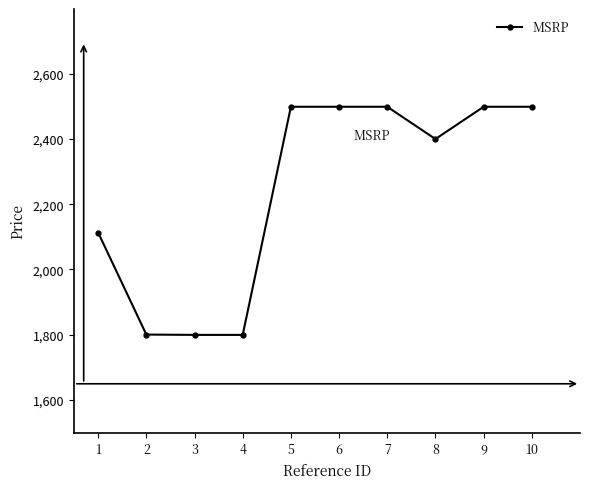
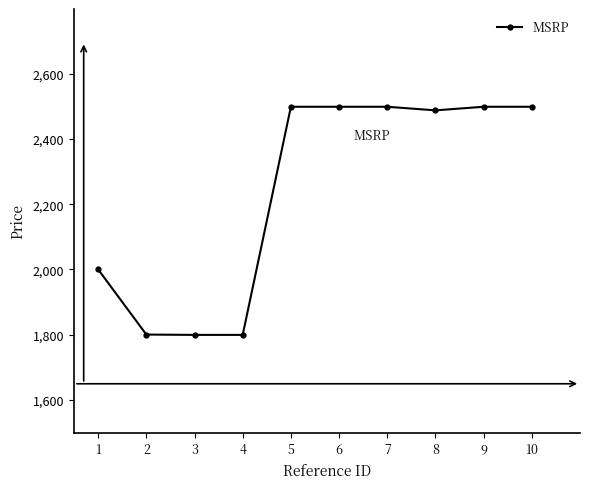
  {
-   "1": "2,110",
+   "1": "2,000",
    "2": "1,800",
    "3": "1,800",
    "4": "1,800",
    "5": "2,500",
    "6": "2,500",
    "7": "2,500",
-   "8": "2,400",
+   "8": "2,490",
    "9": "2,500",
    "10": "2,500"
  }
